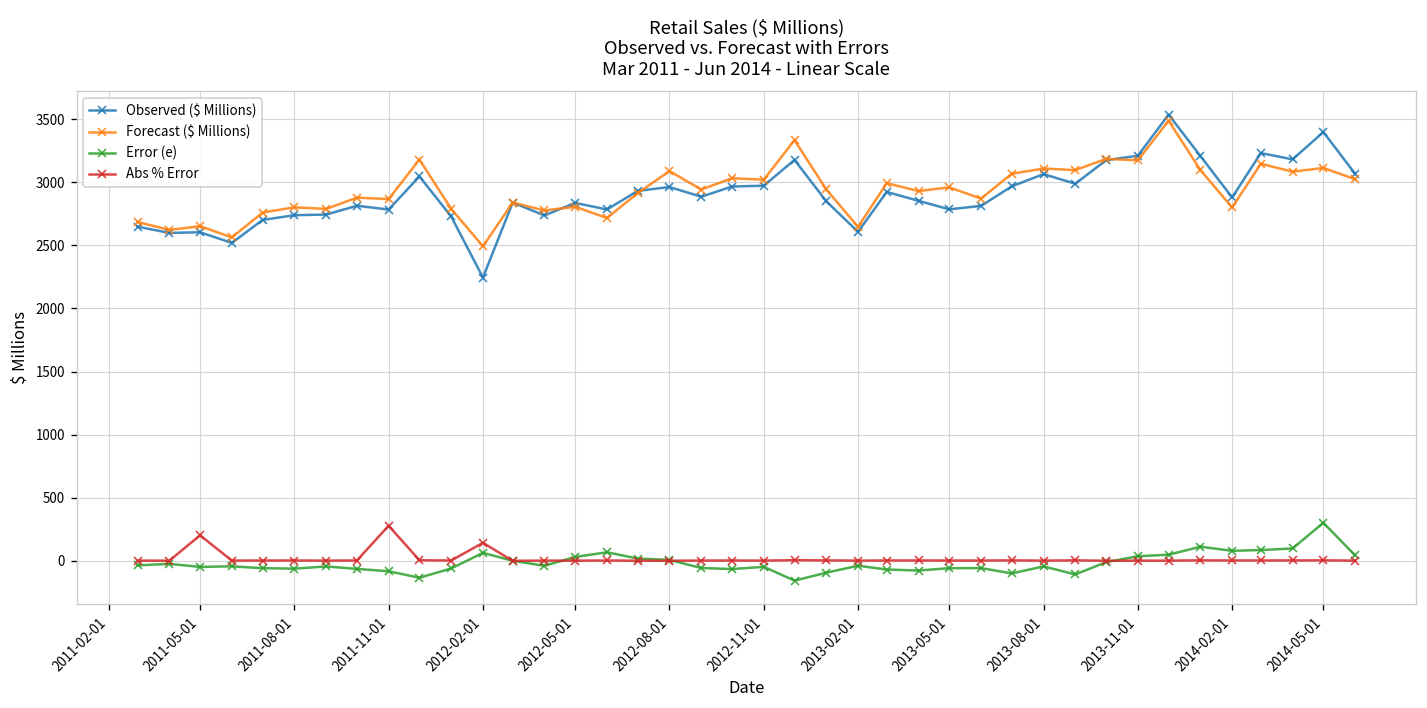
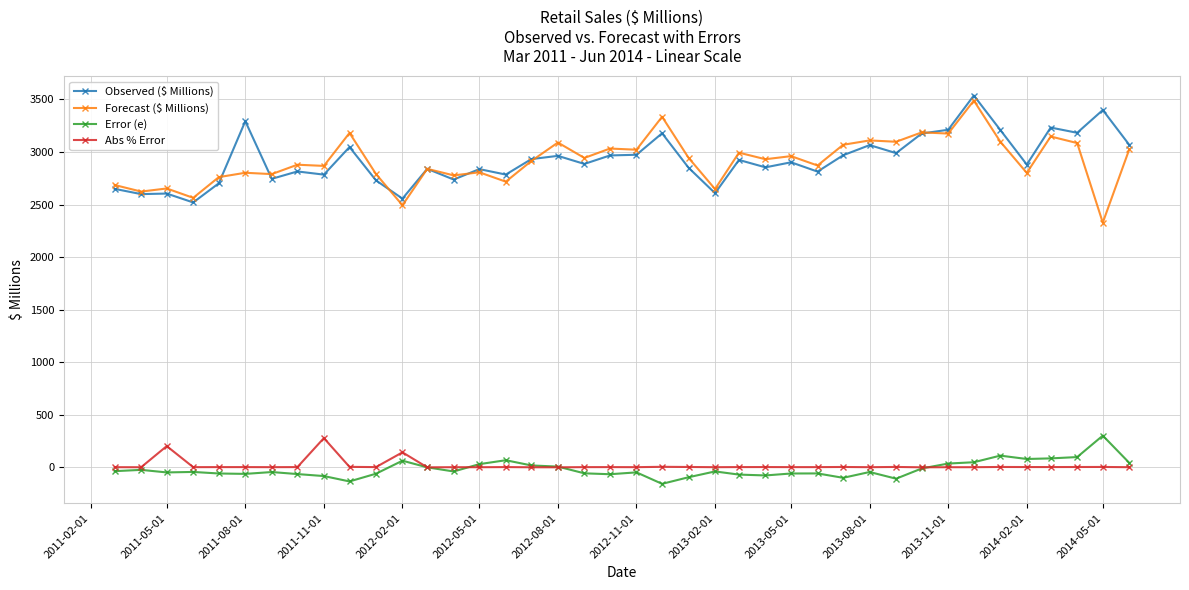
  {
    "Observed ($ Millions)": {
      "2011-05-01": 2600,
-     "2011-08-01": 2740,
+     "2011-08-01": 3290,
      "2011-11-01": 2780,
-     "2012-02-01": 2250,
+     "2012-02-01": 2560,
      "2012-05-01": 2840,
      "2012-08-01": 2960,
      "2012-11-01": 2970,
      "2013-02-01": 2610,
-     "2013-05-01": 2790,
+     "2013-05-01": 2900,
      "2013-08-01": 3070,
      "2013-11-01": 3210,
      "2014-02-01": 2880,
      "2014-05-01": 3400
    },
    "Forecast ($ Millions)": {
      "2011-05-01": 2650,
      "2011-08-01": 2800,
      "2011-11-01": 2870,
      "2012-02-01": 2490,
      "2012-05-01": 2810,
      "2012-08-01": 3090,
      "2012-11-01": 3020,
      "2013-02-01": 2650,
      "2013-05-01": 2960,
      "2013-08-01": 3110,
      "2013-11-01": 3170,
      "2014-02-01": 2800,
-     "2014-05-01": 3110
+     "2014-05-01": 2330
    },
    "Error (e)": {
      "2011-05-01": -50,
      "2011-08-01": -60,
      "2011-11-01": -80,
      "2012-02-01": 60,
      "2012-05-01": 30,
      "2012-11-01": -50,
      "2013-02-01": -40,
      "2013-05-01": -60,
      "2013-08-01": -40,
      "2013-11-01": 40,
      "2014-02-01": 80,
      "2014-05-01": 300
    },
    "Abs % Error": {
      "2011-05-01": 200,
      "2011-08-01": 0,
      "2011-11-01": 280,
      "2012-02-01": 140,
      "2012-05-01": 0,
      "2012-11-01": 0,
      "2013-02-01": 0,
      "2013-05-01": 0,
      "2013-08-01": 0,
      "2013-11-01": 0,
      "2014-02-01": 0,
      "2014-05-01": 0
    }
  }
